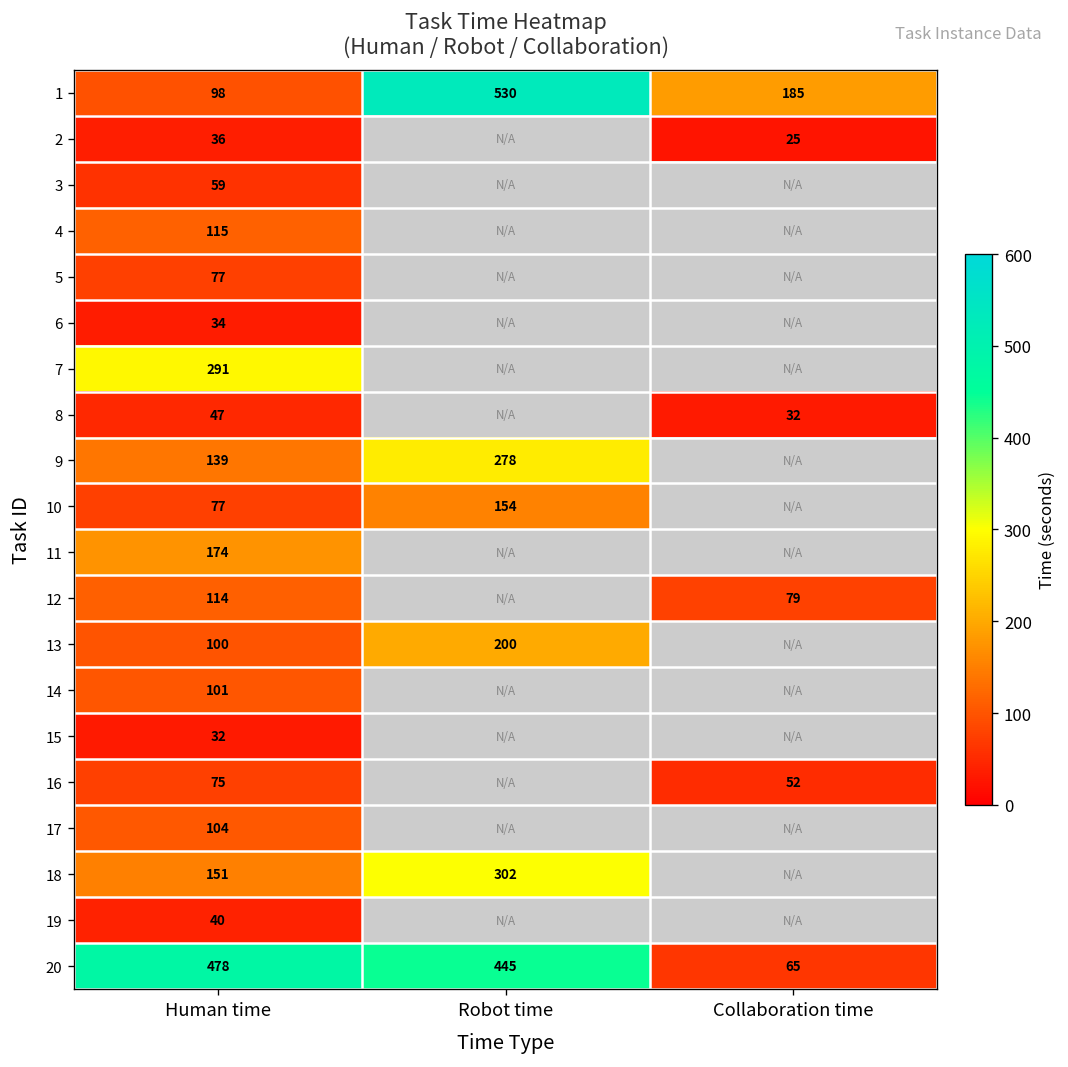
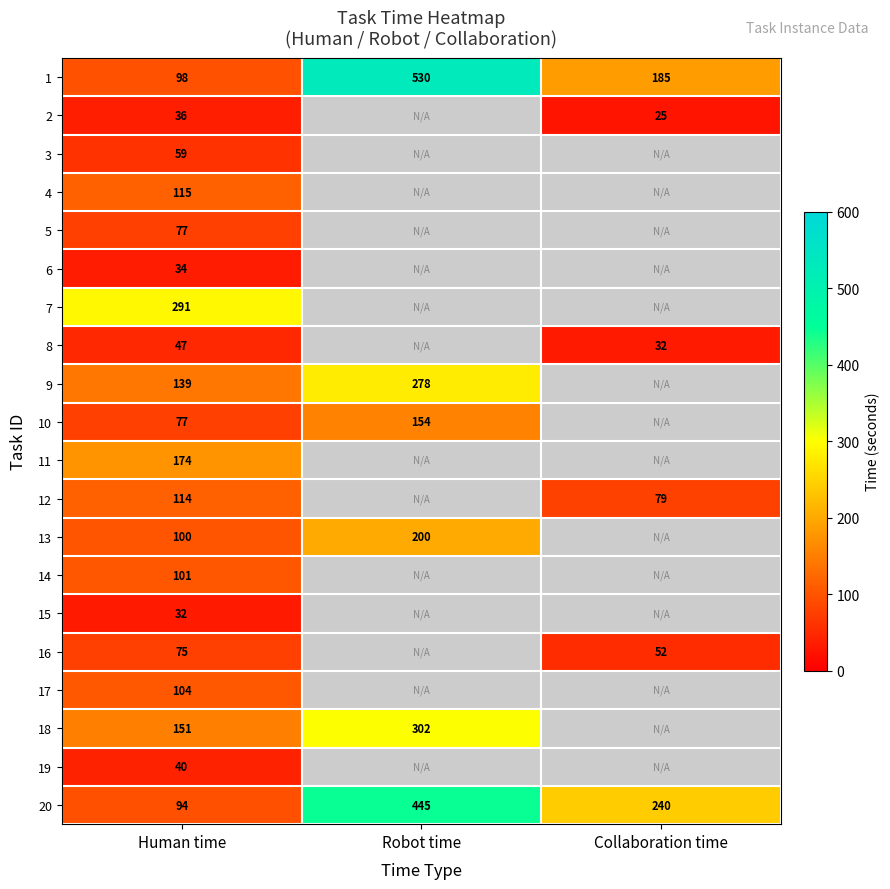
  {
    "1": {
      "Human time": 98,
      "Robot time": 530,
      "Collaboration time": 185
    },
    "2": {
      "Human time": 36,
      "Collaboration time": 25
    },
    "3": {
      "Human time": 59
    },
    "4": {
      "Human time": 115
    },
    "5": {
      "Human time": 77
    },
    "6": {
      "Human time": 34
    },
    "7": {
      "Human time": 291
    },
    "8": {
      "Human time": 47,
      "Collaboration time": 32
    },
    "9": {
      "Human time": 139,
      "Robot time": 278
    },
    "10": {
      "Human time": 77,
      "Robot time": 154
    },
    "11": {
      "Human time": 174
    },
    "12": {
      "Human time": 114,
      "Collaboration time": 79
    },
    "13": {
      "Human time": 100,
      "Robot time": 200
    },
    "14": {
      "Human time": 101
    },
    "15": {
      "Human time": 32
    },
    "16": {
      "Human time": 75,
      "Collaboration time": 52
    },
    "17": {
      "Human time": 104
    },
    "18": {
      "Human time": 151,
      "Robot time": 302
    },
    "19": {
      "Human time": 40
    },
    "20": {
-     "Human time": 478,
+     "Human time": 94,
      "Robot time": 445,
-     "Collaboration time": 65
+     "Collaboration time": 240
    }
  }
